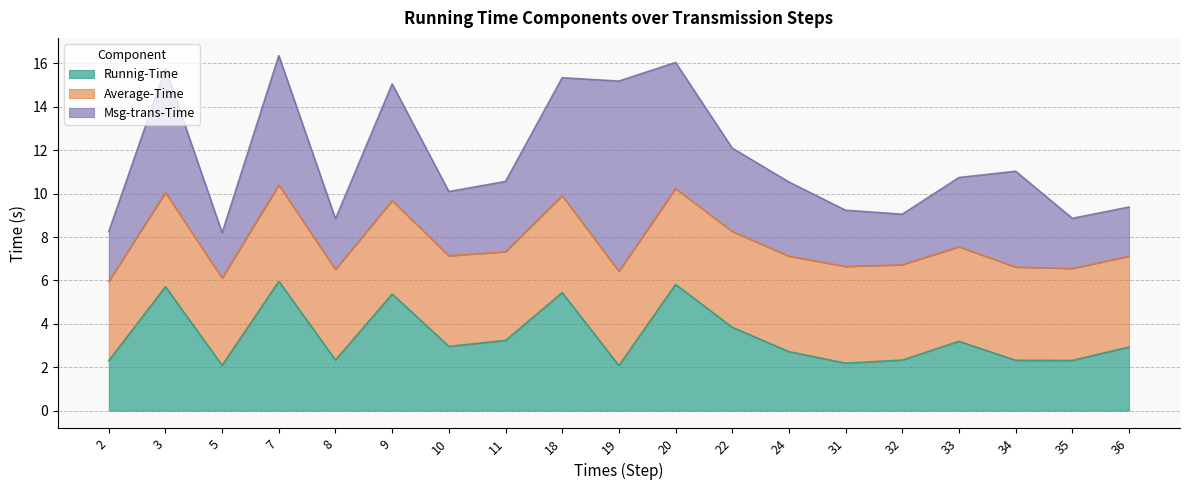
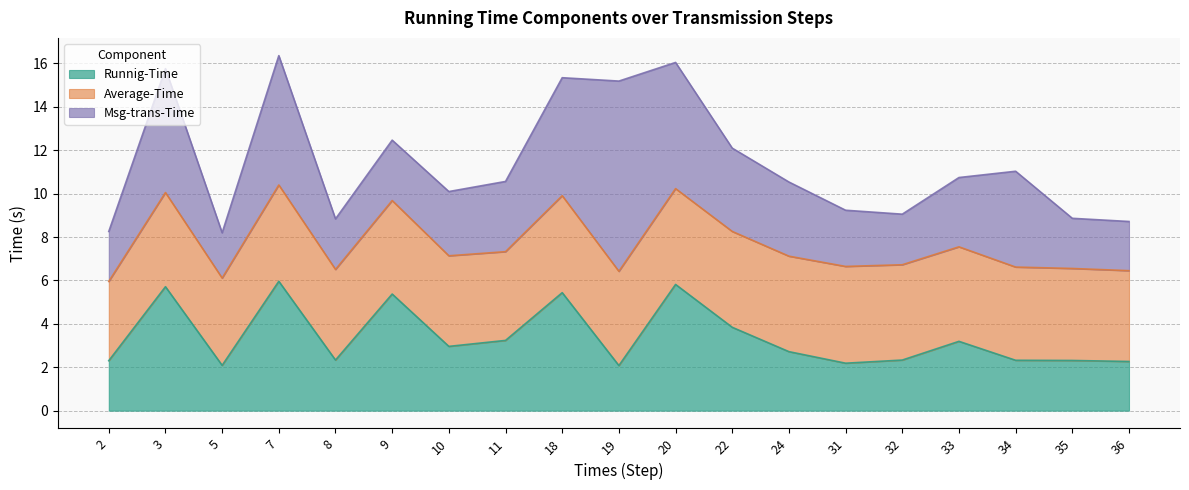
  {
    "Runnig-Time": {
      "2": 2.3,
      "3": 5.7,
      "5": 2.1,
      "7": 6.0,
      "8": 2.3,
      "9": 5.4,
      "10": 3.0,
      "11": 3.2,
      "18": 5.4,
      "19": 2.1,
      "20": 5.8,
      "22": 3.8,
      "24": 2.7,
      "31": 2.2,
      "32": 2.3,
      "33": 3.2,
      "34": 2.3,
      "35": 2.3,
-     "36": 2.9
+     "36": 2.3
    },
    "Average-Time": {
      "2": 3.7,
      "3": 4.3,
      "5": 4.0,
      "7": 4.4,
      "8": 4.2,
      "9": 4.3,
      "10": 4.2,
      "11": 4.1,
      "18": 4.5,
      "19": 4.3,
      "20": 4.4,
      "22": 4.4,
      "24": 4.4,
      "31": 4.5,
      "32": 4.4,
      "33": 4.4,
      "34": 4.3,
      "35": 4.2,
      "36": 4.2
    },
    "Msg-trans-Time": {
      "2": 2.3,
      "5": 2.1,
      "7": 6.0,
      "8": 2.3,
-     "9": 5.4,
+     "9": 2.8,
      "10": 3.0,
      "11": 3.2,
      "18": 5.4,
      "19": 8.8,
      "20": 5.8,
      "22": 3.8,
      "24": 3.4,
      "31": 2.6,
      "32": 2.3,
      "33": 3.2,
      "34": 4.4,
      "35": 2.3,
      "36": 2.3
    }
  }
